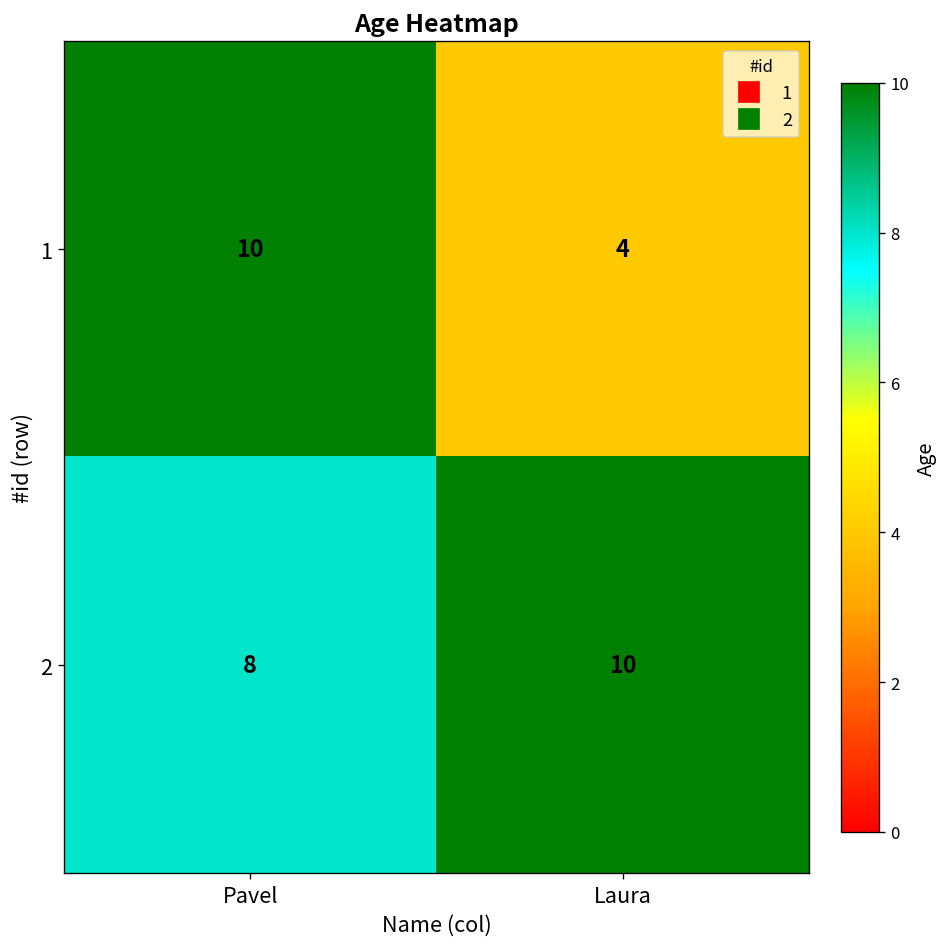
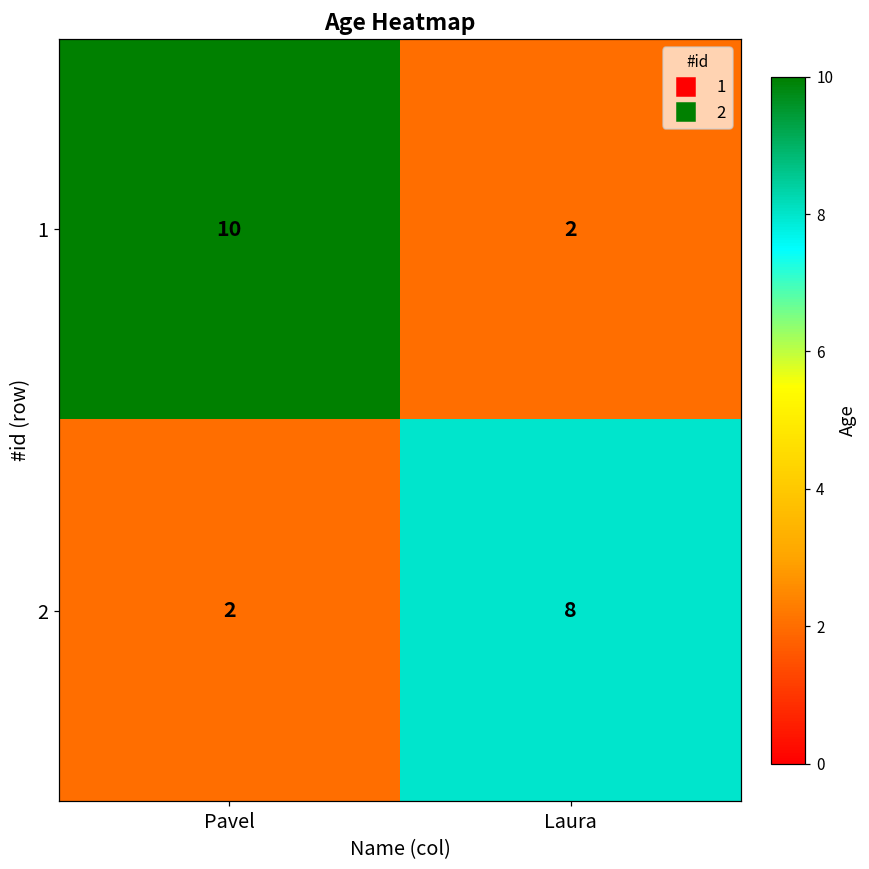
  {
    "1": {
      "Pavel": 10,
-     "Laura": 4
+     "Laura": 2
    },
    "2": {
-     "Pavel": 8,
-     "Laura": 10
+     "Pavel": 2,
+     "Laura": 8
    }
  }
